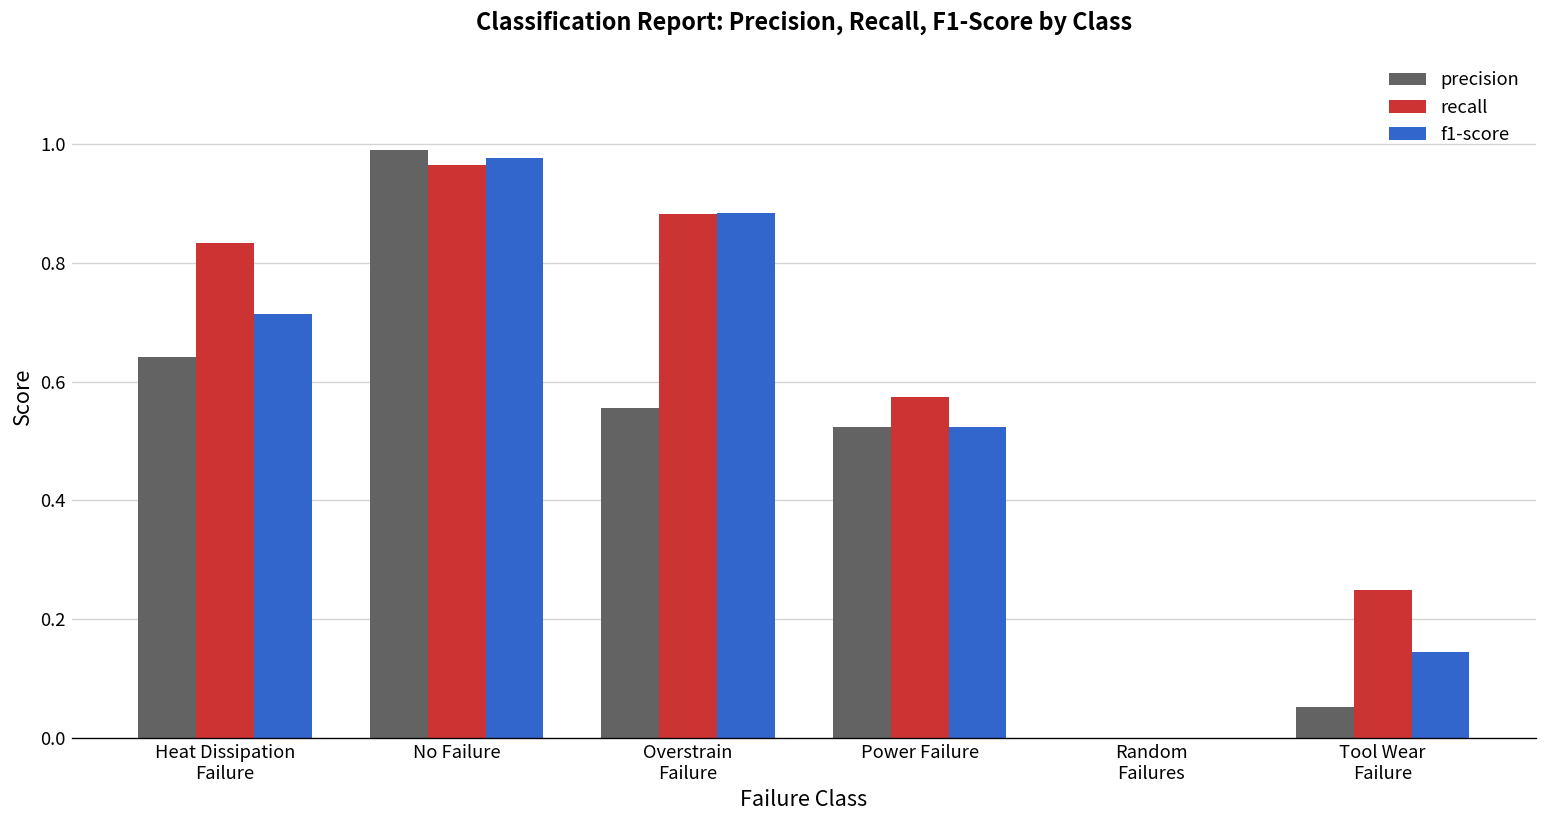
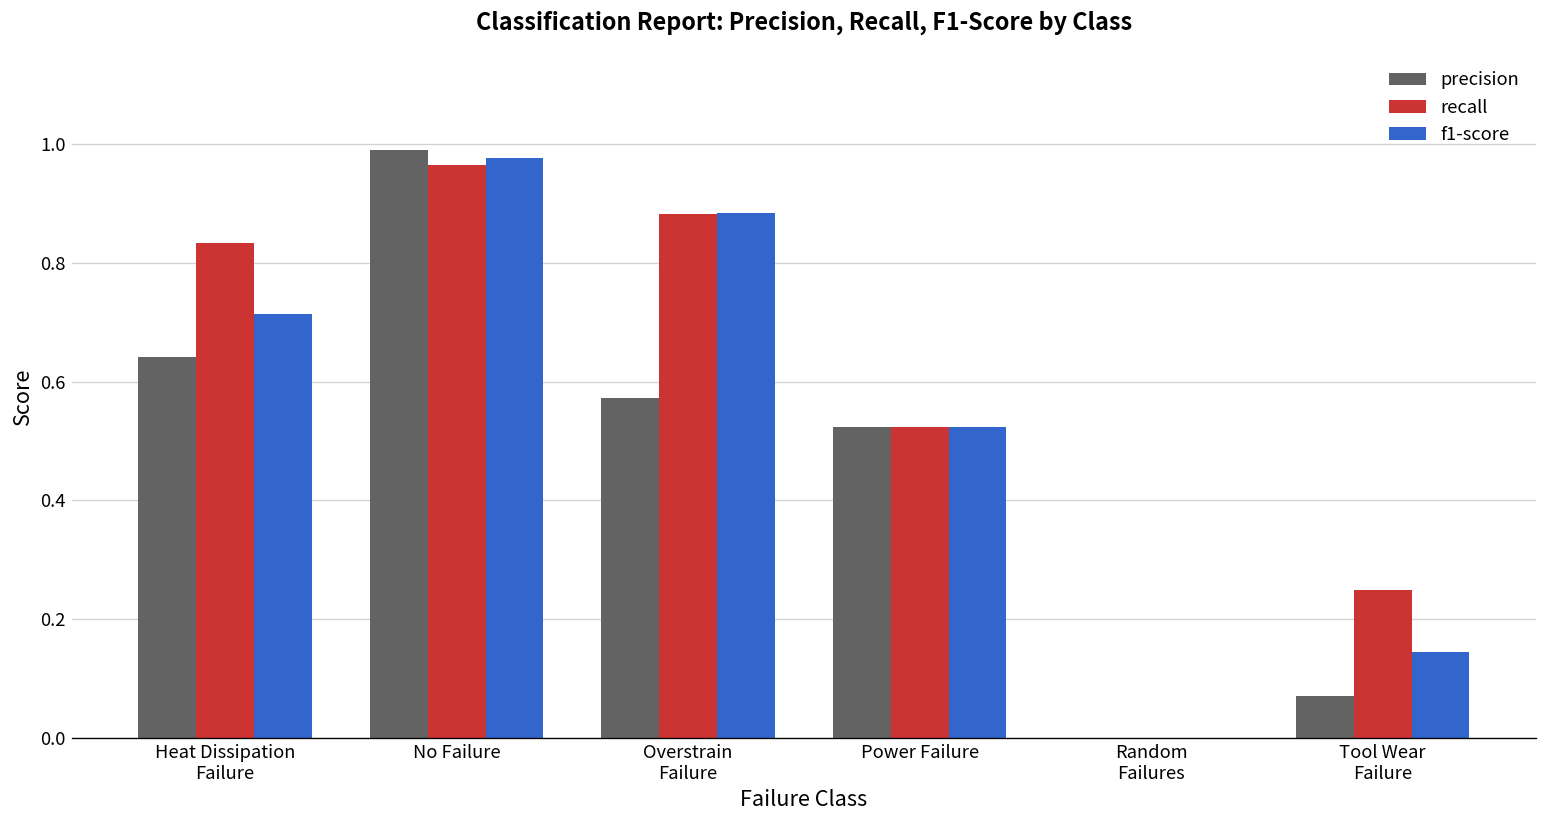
  {
    "precision": {
      "Heat Dissipation Failure": 0.64,
      "No Failure": 0.99,
-     "Overstrain Failure": 0.56,
+     "Overstrain Failure": 0.57,
      "Power Failure": 0.52,
      "Random Failures": 0.00,
-     "Tool Wear Failure": 0.05
+     "Tool Wear Failure": 0.07
    },
    "recall": {
      "Heat Dissipation Failure": 0.83,
      "No Failure": 0.96,
      "Overstrain Failure": 0.88,
-     "Power Failure": 0.57,
+     "Power Failure": 0.52,
      "Random Failures": 0.00,
      "Tool Wear Failure": 0.25
    },
    "f1-score": {
      "Heat Dissipation Failure": 0.71,
      "No Failure": 0.98,
      "Overstrain Failure": 0.88,
      "Power Failure": 0.52,
      "Random Failures": 0.00,
      "Tool Wear Failure": 0.15
    }
  }
